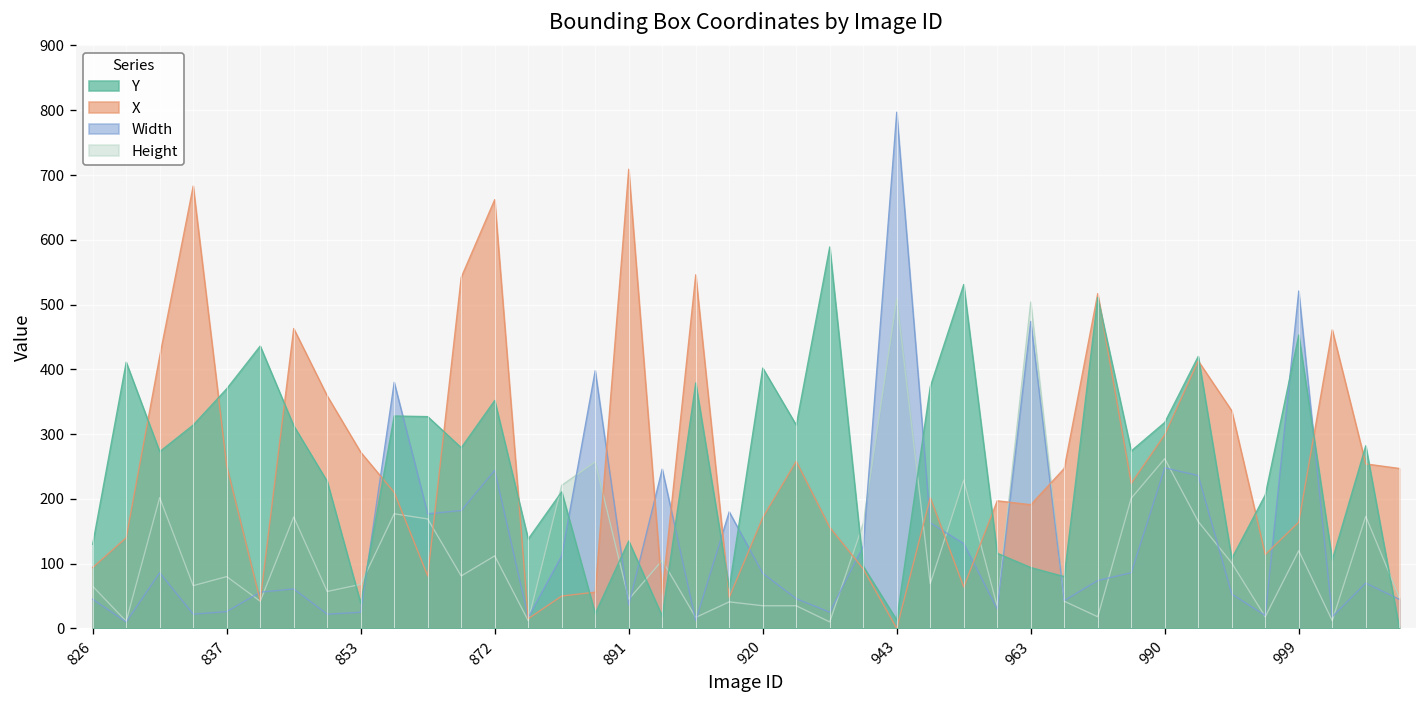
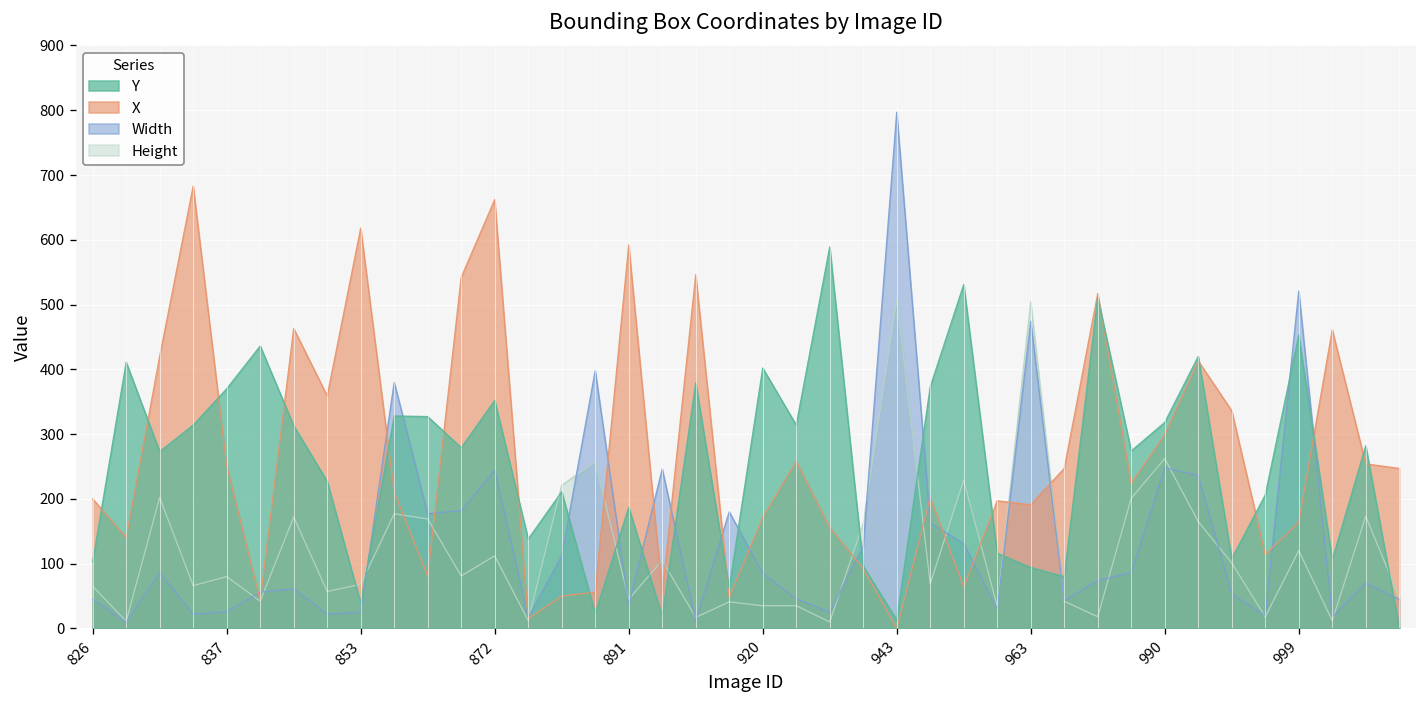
  {
    "Height": {
      "826": 70,
      "837": 80,
      "853": 70,
      "872": 110,
      "891": 50,
      "920": 40,
      "943": 510,
      "963": 500,
      "990": 260,
      "999": 120
    },
    "Width": {
      "826": 50,
      "837": 30,
      "853": 30,
      "872": 240,
      "891": 40,
      "920": 90,
      "943": 800,
      "963": 470,
      "990": 250,
      "999": 520
    },
    "X": {
-     "826": 90,
+     "826": 200,
      "837": 250,
-     "853": 270,
+     "853": 620,
      "872": 660,
-     "891": 710,
+     "891": 590,
      "920": 170,
      "943": 0,
      "963": 190,
      "990": 300,
      "999": 160
    },
    "Y": {
-     "826": 130,
+     "826": 100,
      "837": 370,
      "853": 40,
      "872": 350,
-     "891": 140,
+     "891": 190,
      "920": 400,
      "943": 10,
      "963": 90,
      "990": 320,
      "999": 450
    }
  }
